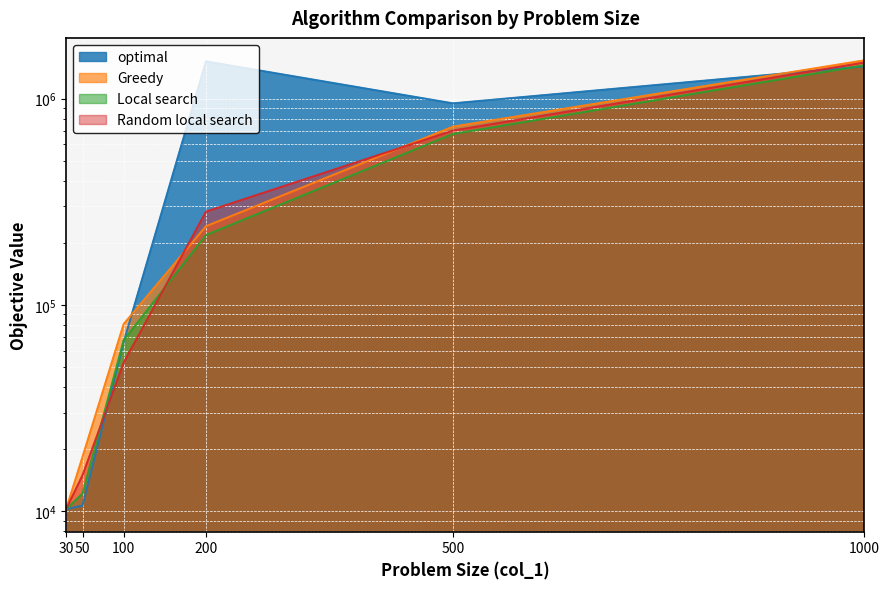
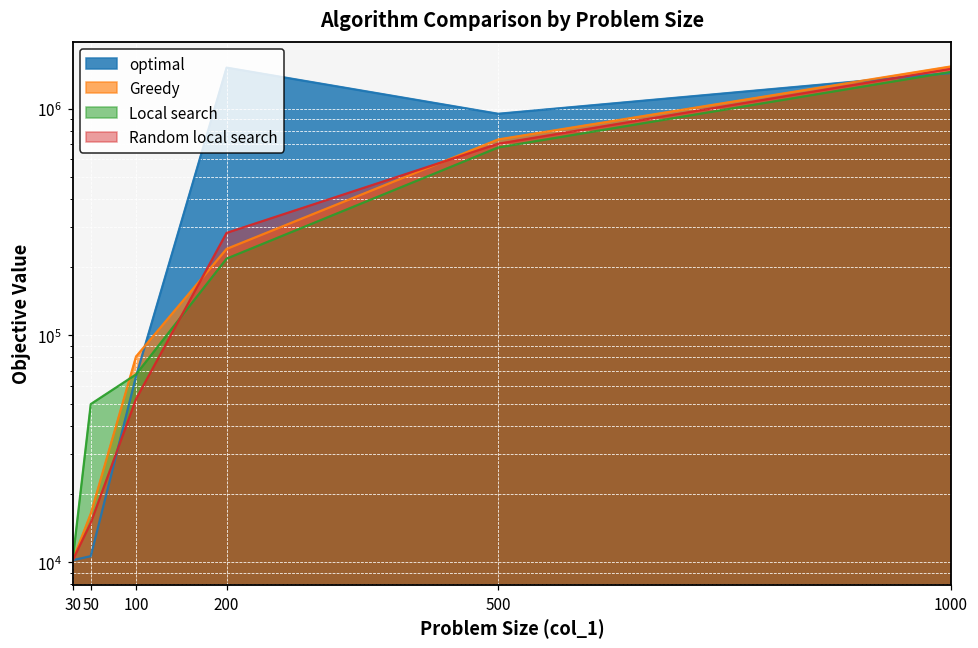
  {
    "optimal": {
      "50": 11000,
      "500": 900000
    },
    "Greedy": {
-     "50": 18000,
+     "50": 16000,
      "100": 81000,
      "200": 240000,
      "500": 730000
    },
    "Local search": {
-     "50": 12000,
+     "50": 50000,
      "200": 220000,
      "500": 670000
    },
    "Random local search": {
      "50": 15000,
      "100": 52000,
      "200": 280000,
      "500": 700000
    }
  }
